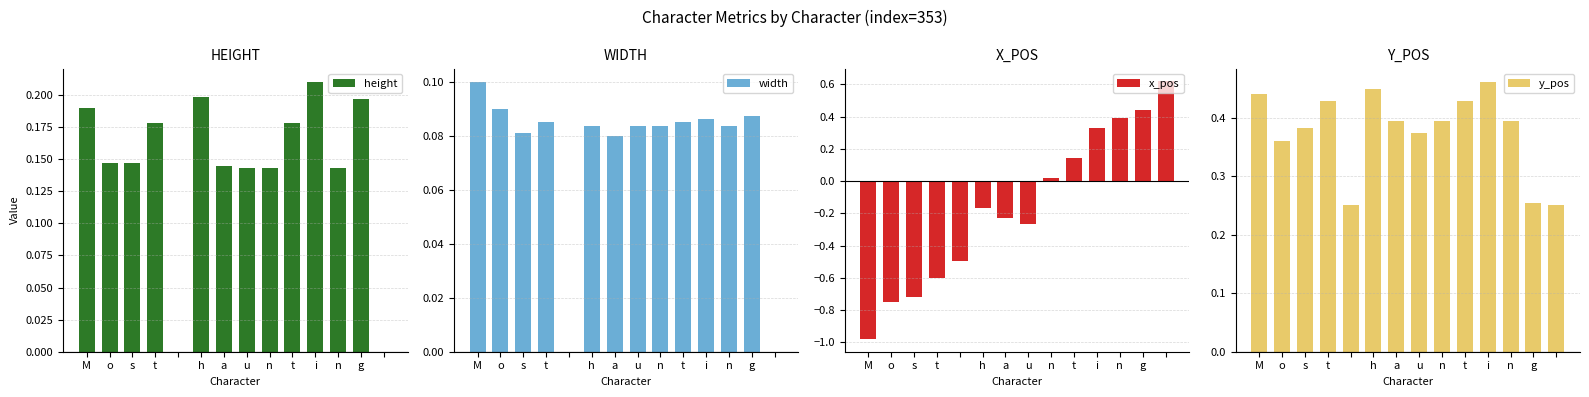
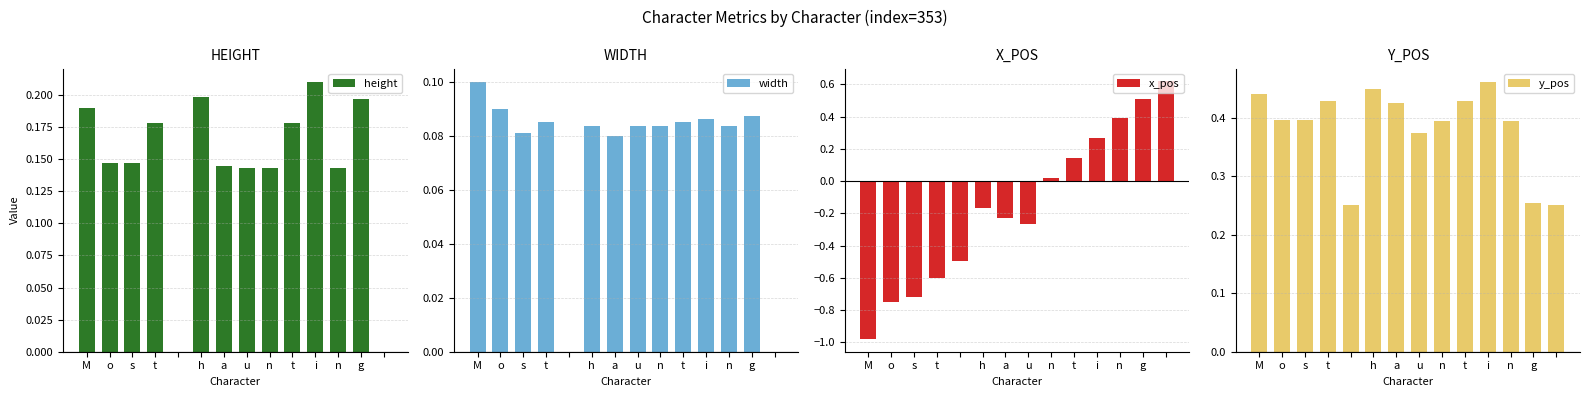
  {
    "HEIGHT": {
      "M": 0.190,
      "o": 0.147,
      "s": 0.147,
      "h": 0.198,
      "a": 0.145,
      "u": 0.143,
      "i": 0.210,
      "g": 0.197
    },
    "WIDTH": {
      "M": 0.100,
      "o": 0.090,
      "s": 0.081,
      "h": 0.084,
      "a": 0.080,
      "u": 0.084,
      "i": 0.086,
      "g": 0.088
    },
    "X_POS": {
      "M": -0.98,
      "o": -0.75,
      "s": -0.72,
      "h": -0.17,
      "a": -0.23,
      "u": -0.27,
-     "i": 0.33,
-     "g": 0.44
+     "i": 0.27,
+     "g": 0.51
    },
    "Y_POS": {
      "M": 0.44,
-     "o": 0.36,
-     "s": 0.38,
+     "o": 0.40,
+     "s": 0.40,
      "h": 0.45,
-     "a": 0.40,
+     "a": 0.43,
      "u": 0.37,
      "i": 0.46,
      "g": 0.26
    }
  }
